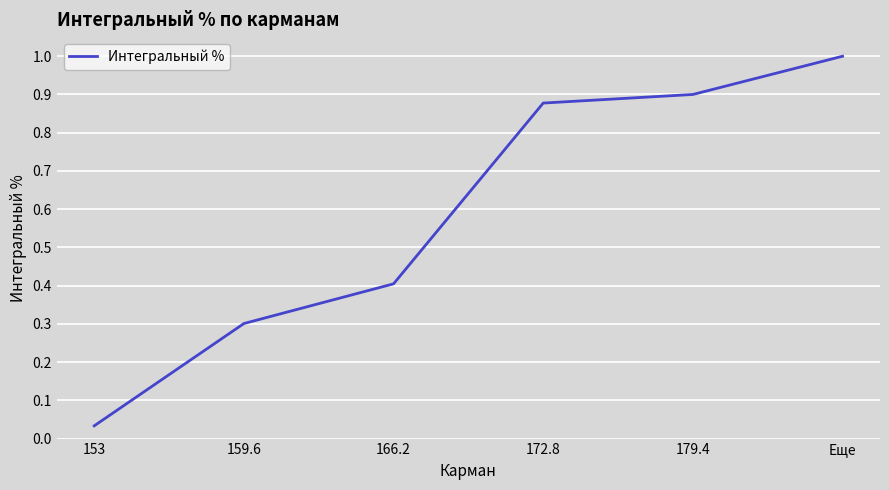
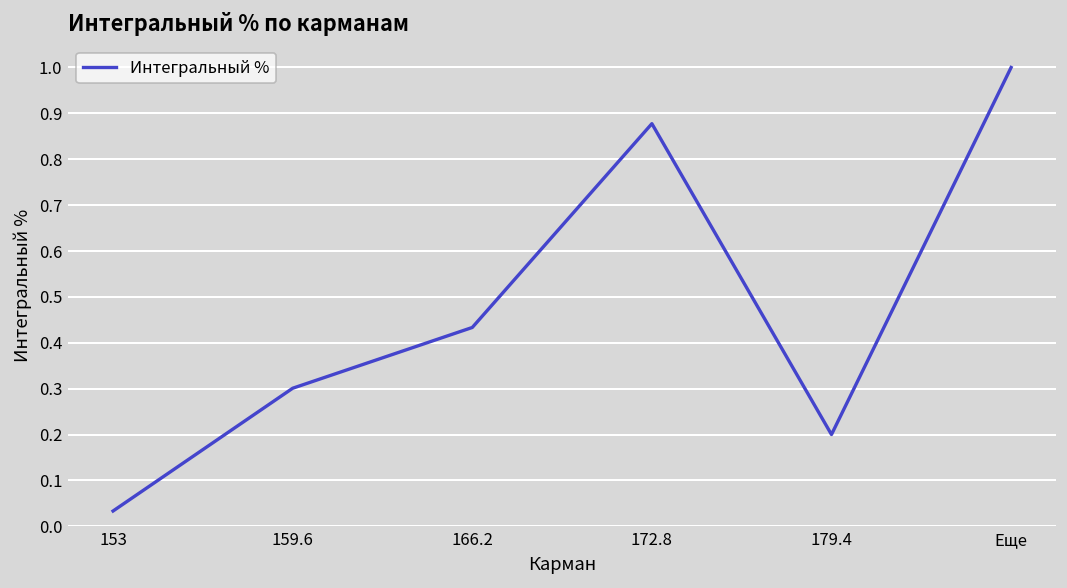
  {
    "153": 0.03,
    "159.6": 0.30,
-   "166.2": 0.40,
+   "166.2": 0.43,
    "172.8": 0.88,
-   "179.4": 0.9,
+   "179.4": 0.2,
    "Еще": 1.00
  }
